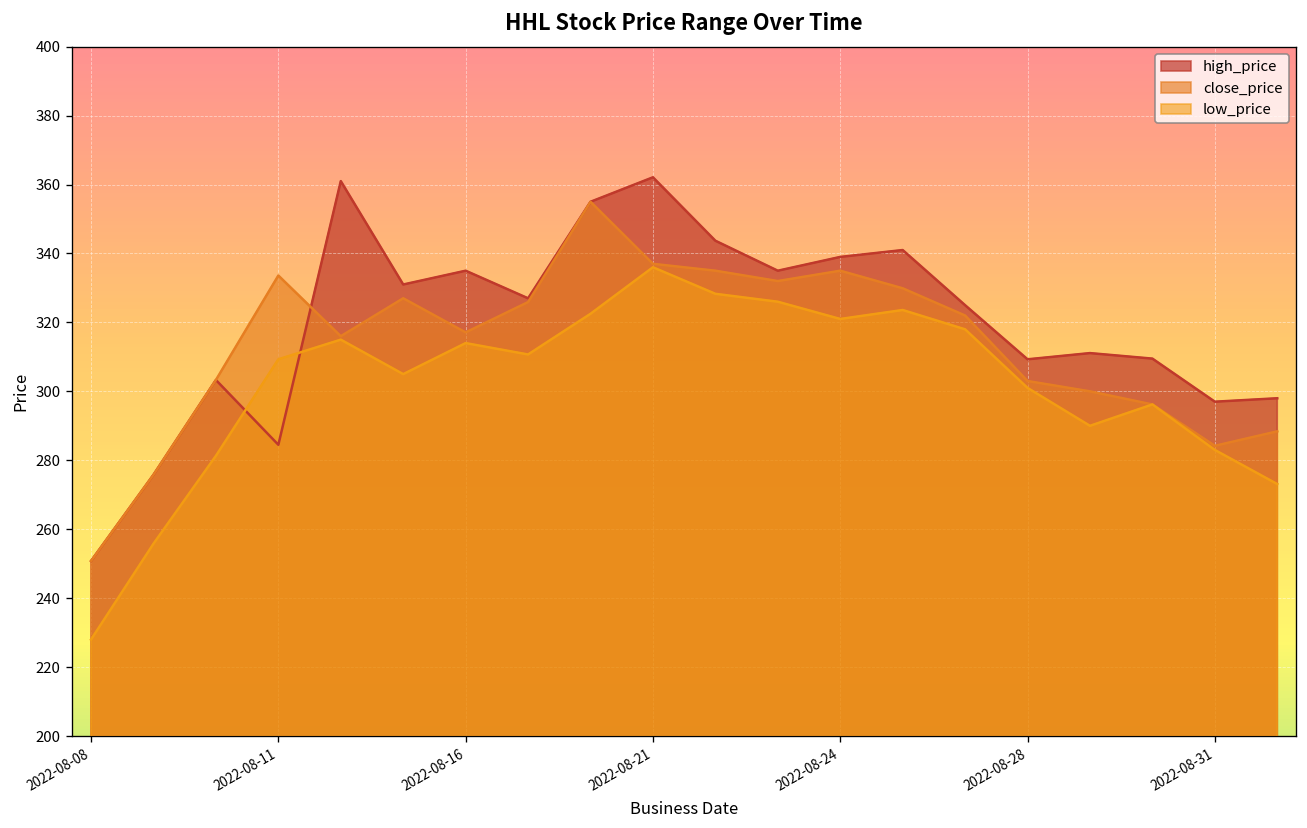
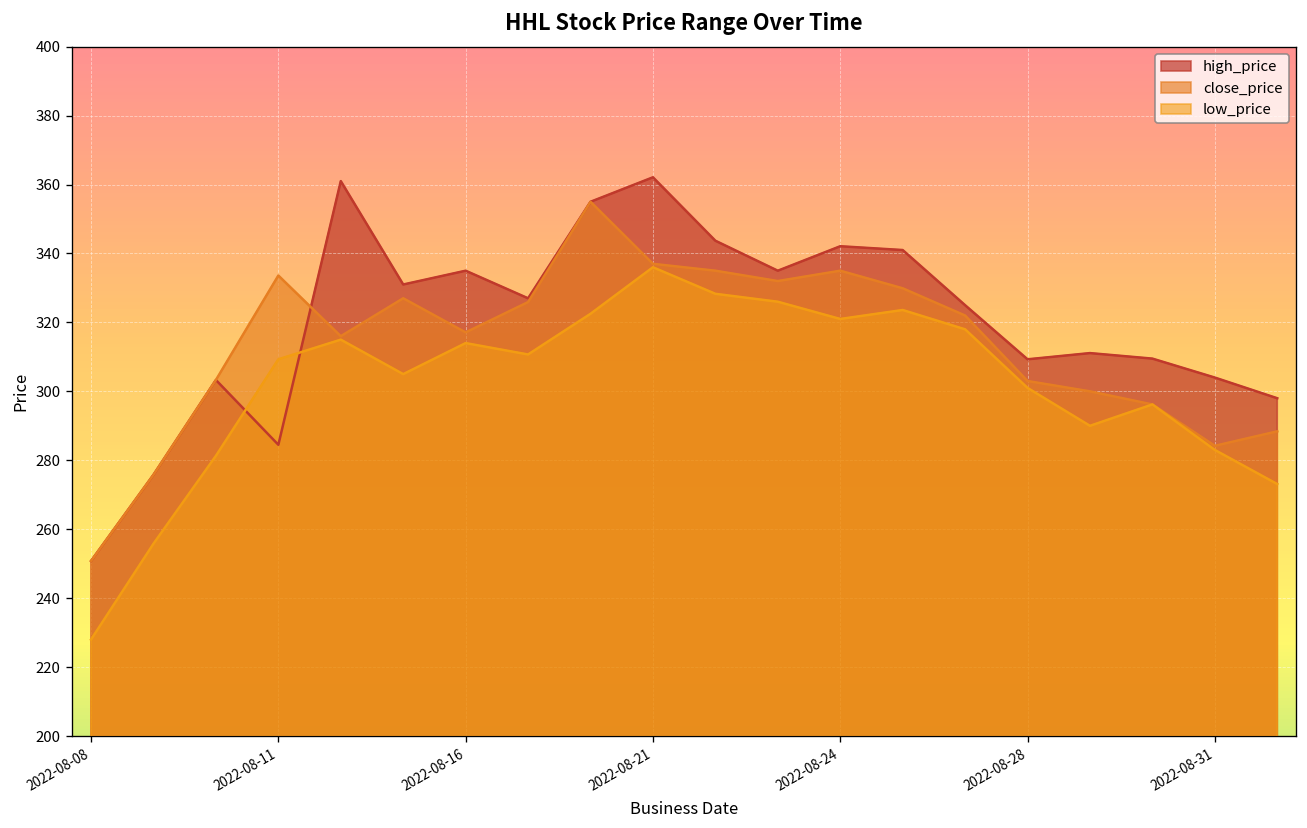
  {
    "high_price": {
      "2022-08-11": 285,
      "2022-08-16": 335,
      "2022-08-21": 362,
-     "2022-08-24": 339,
+     "2022-08-24": 342,
      "2022-08-28": 309,
-     "2022-08-31": 297
+     "2022-08-31": 304
    }
  }
